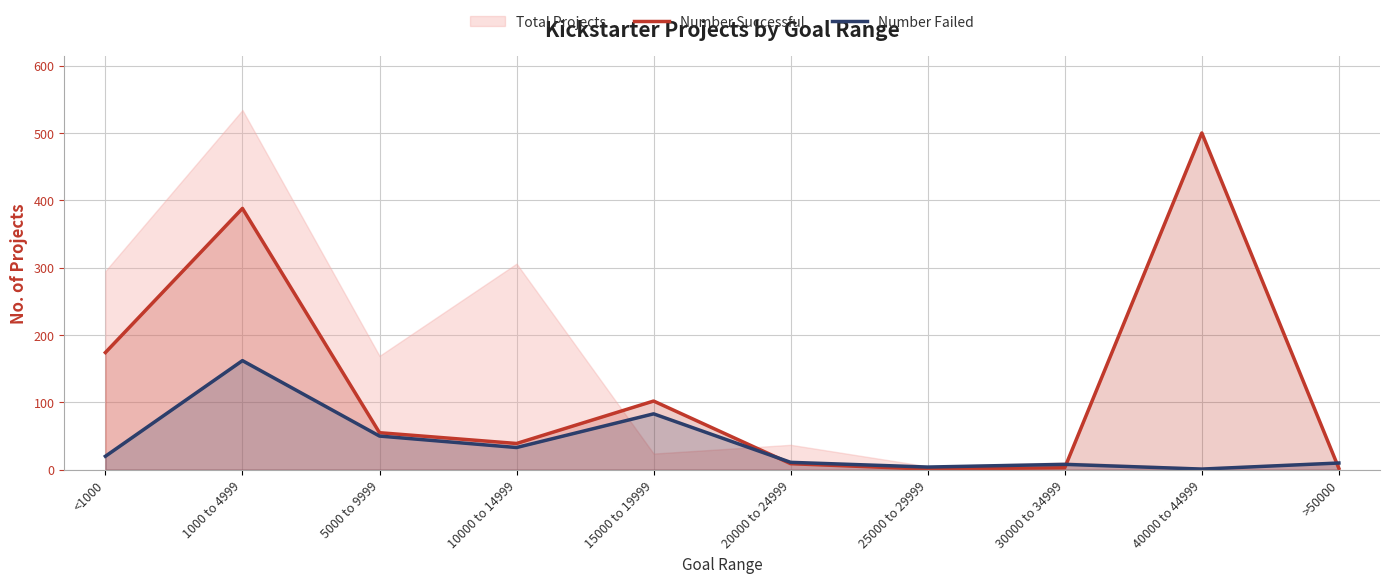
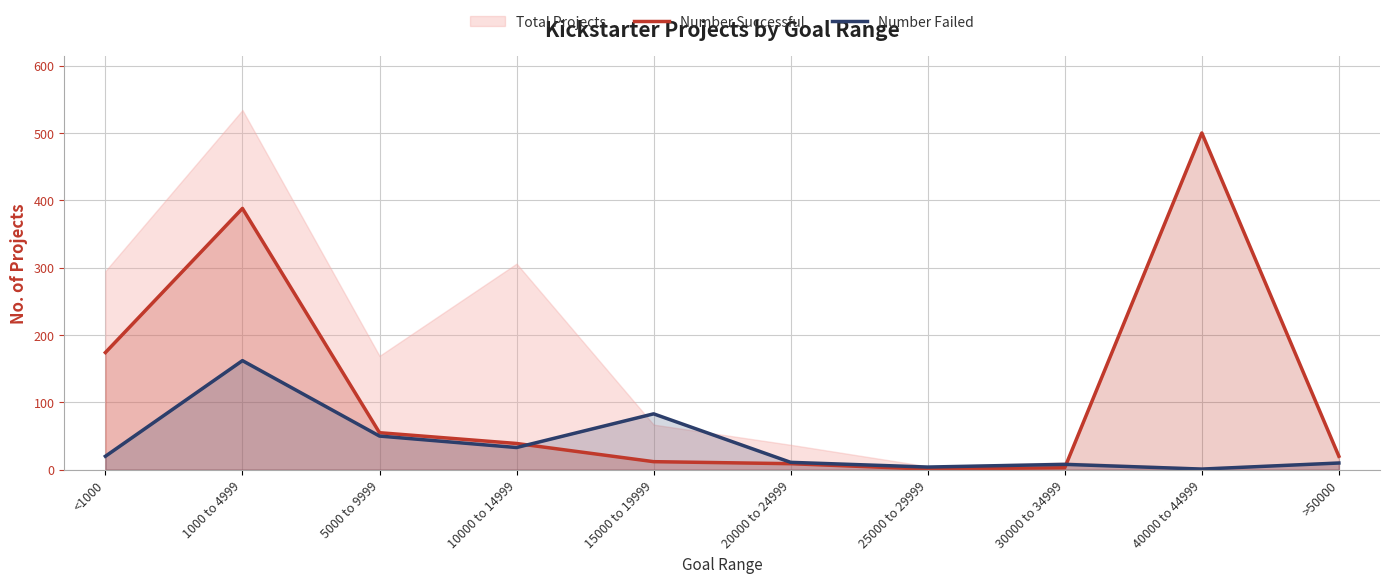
  {
    "Number Successful": {
      "<1000": 170,
      "1000 to 4999": 390,
      "5000 to 9999": 60,
      "10000 to 14999": 40,
-     "15000 to 19999": 100,
+     "15000 to 19999": 10,
      "30000 to 34999": 0,
      "40000 to 44999": 500,
-     ">50000": 0
+     ">50000": 20
    },
    "Total Projects": {
      "<1000": 300,
      "1000 to 4999": 530,
      "5000 to 9999": 170,
      "10000 to 14999": 310,
-     "15000 to 19999": 20,
+     "15000 to 19999": 70,
      "20000 to 24999": 40
    },
    "Number Failed": {
      "<1000": 20,
      "1000 to 4999": 160,
      "5000 to 9999": 50,
      "10000 to 14999": 30,
      "15000 to 19999": 80
    }
  }
